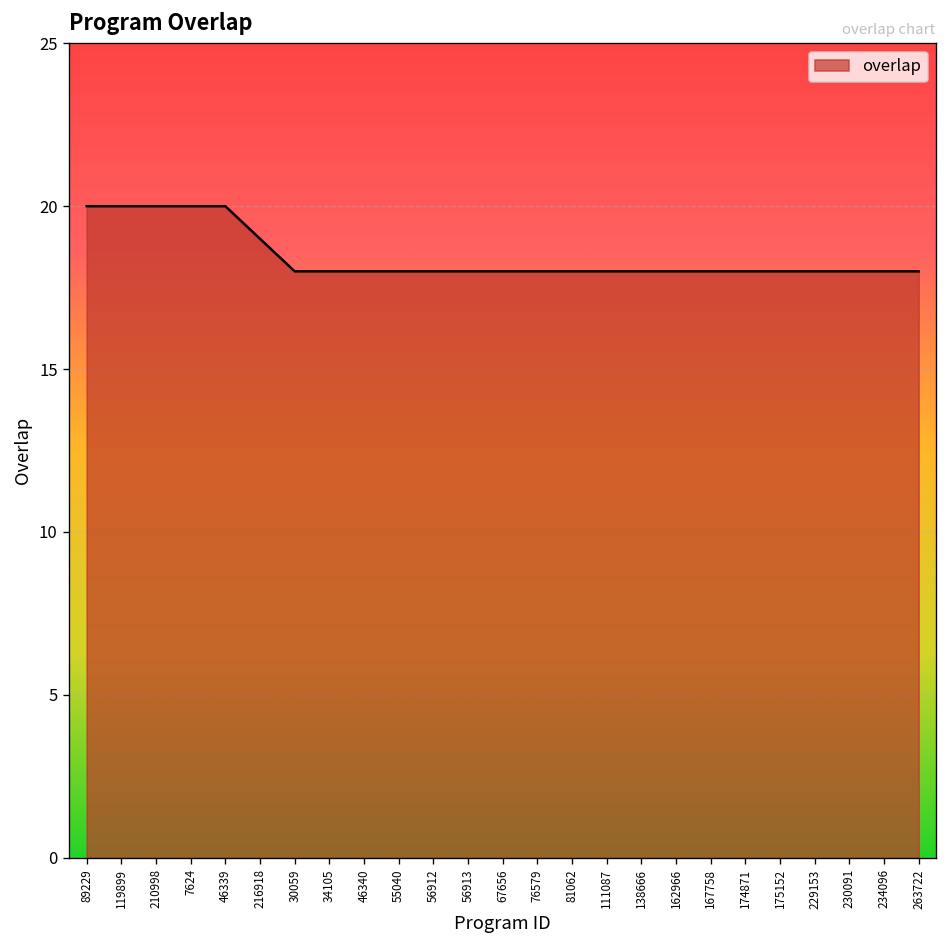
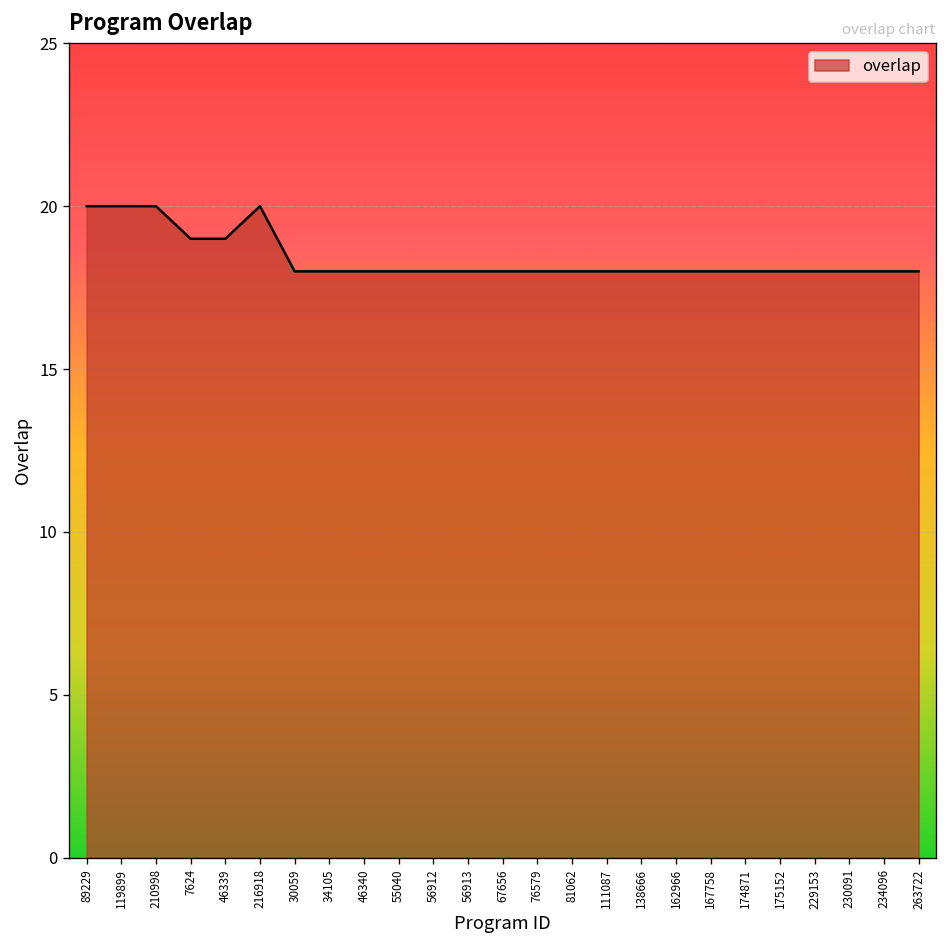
  {
    "89229": 20,
    "119899": 20,
    "210998": 20,
-   "7624": 20,
-   "46339": 20,
-   "216918": 19,
+   "7624": 19,
+   "46339": 19,
+   "216918": 20,
    "30059": 18,
    "34105": 18,
    "46340": 18,
    "55040": 18,
    "56912": 18,
    "56913": 18,
    "67656": 18,
    "76579": 18,
    "81062": 18,
    "111087": 18,
    "138666": 18,
    "162966": 18,
    "167758": 18,
    "174871": 18,
    "175152": 18,
    "229153": 18,
    "230091": 18,
    "234096": 18,
    "263722": 18
  }
